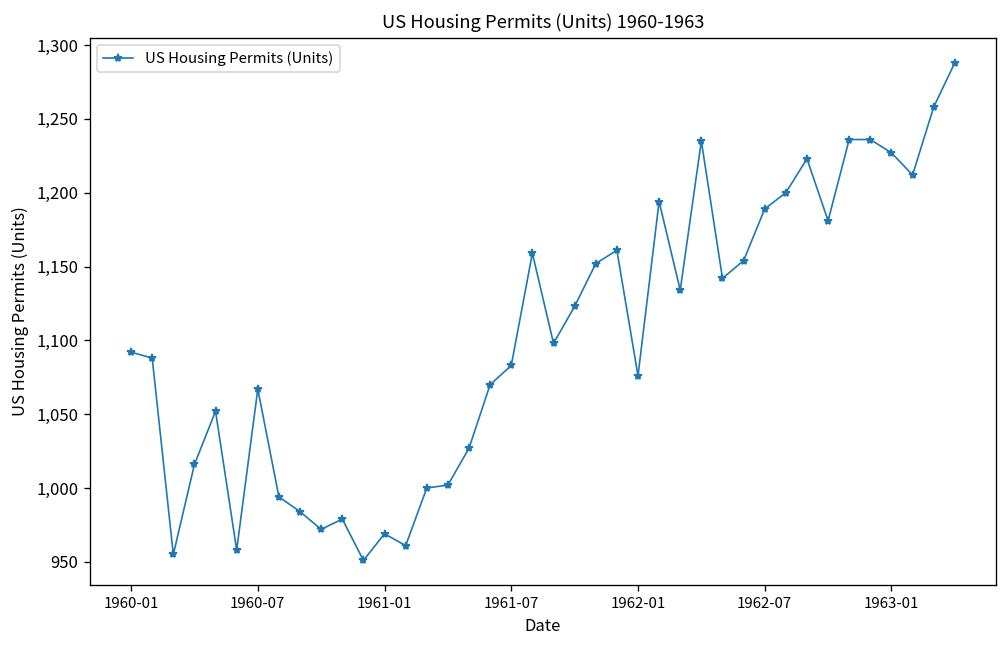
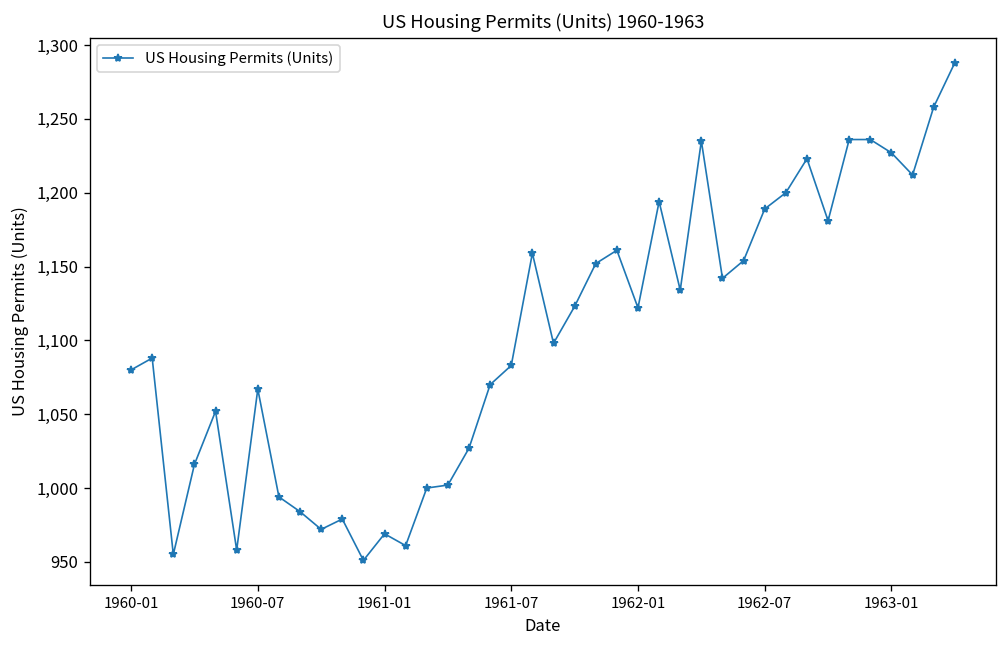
  {
-   "1960-01": "1,092",
+   "1960-01": "1,080",
    "1960-07": "1,067",
    "1961-01": "969",
    "1961-07": "1,083",
-   "1962-01": "1,076",
+   "1962-01": "1,122",
    "1962-07": "1,189",
    "1963-01": "1,227"
  }
